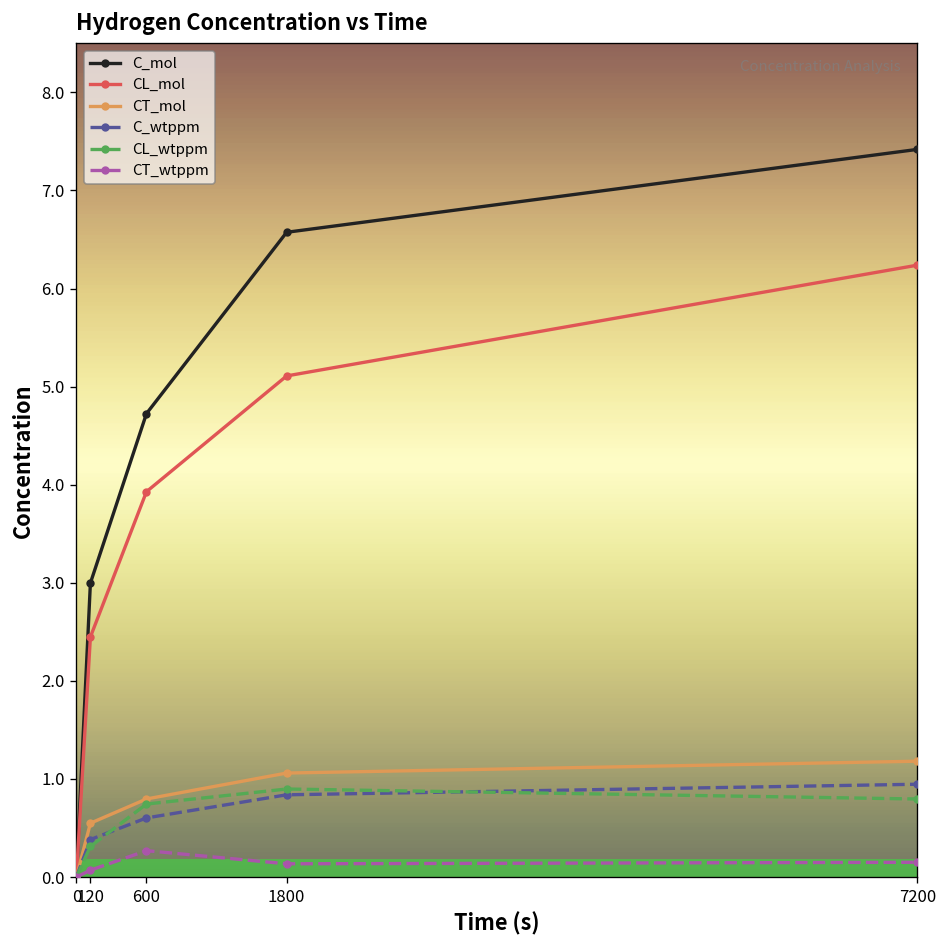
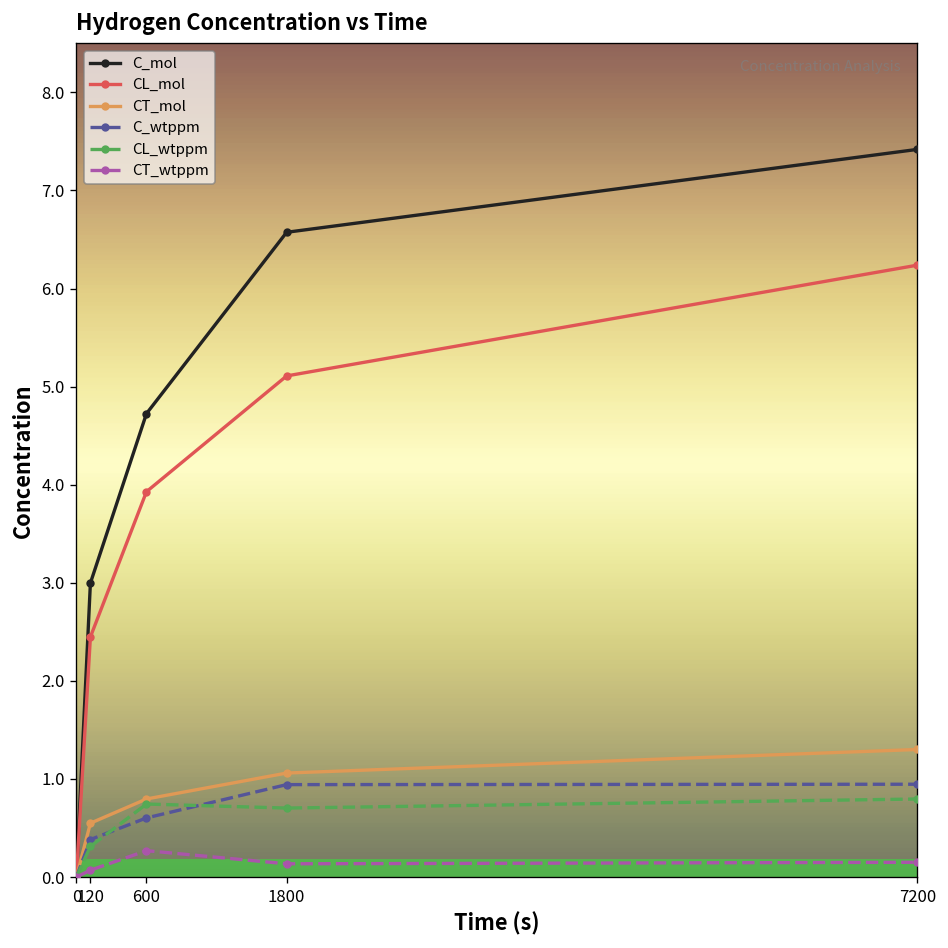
  {
    "C_mol": {
      "600": 4.7,
      "1800": 6.6,
      "7200": 7.4
    },
    "CL_mol": {
      "600": 3.9,
      "1800": 5.1,
      "7200": 6.2
    },
    "CT_mol": {
      "600": 0.8,
      "1800": 1.1,
-     "7200": 1.2
+     "7200": 1.3
    },
    "C_wtppm": {
      "600": 0.6,
-     "1800": 0.8,
+     "1800": 0.9,
      "7200": 0.9
    },
    "CL_wtppm": {
      "600": 0.7,
-     "1800": 0.9,
+     "1800": 0.7,
      "7200": 0.8
    },
    "CT_wtppm": {
      "600": 0.3
    }
  }
